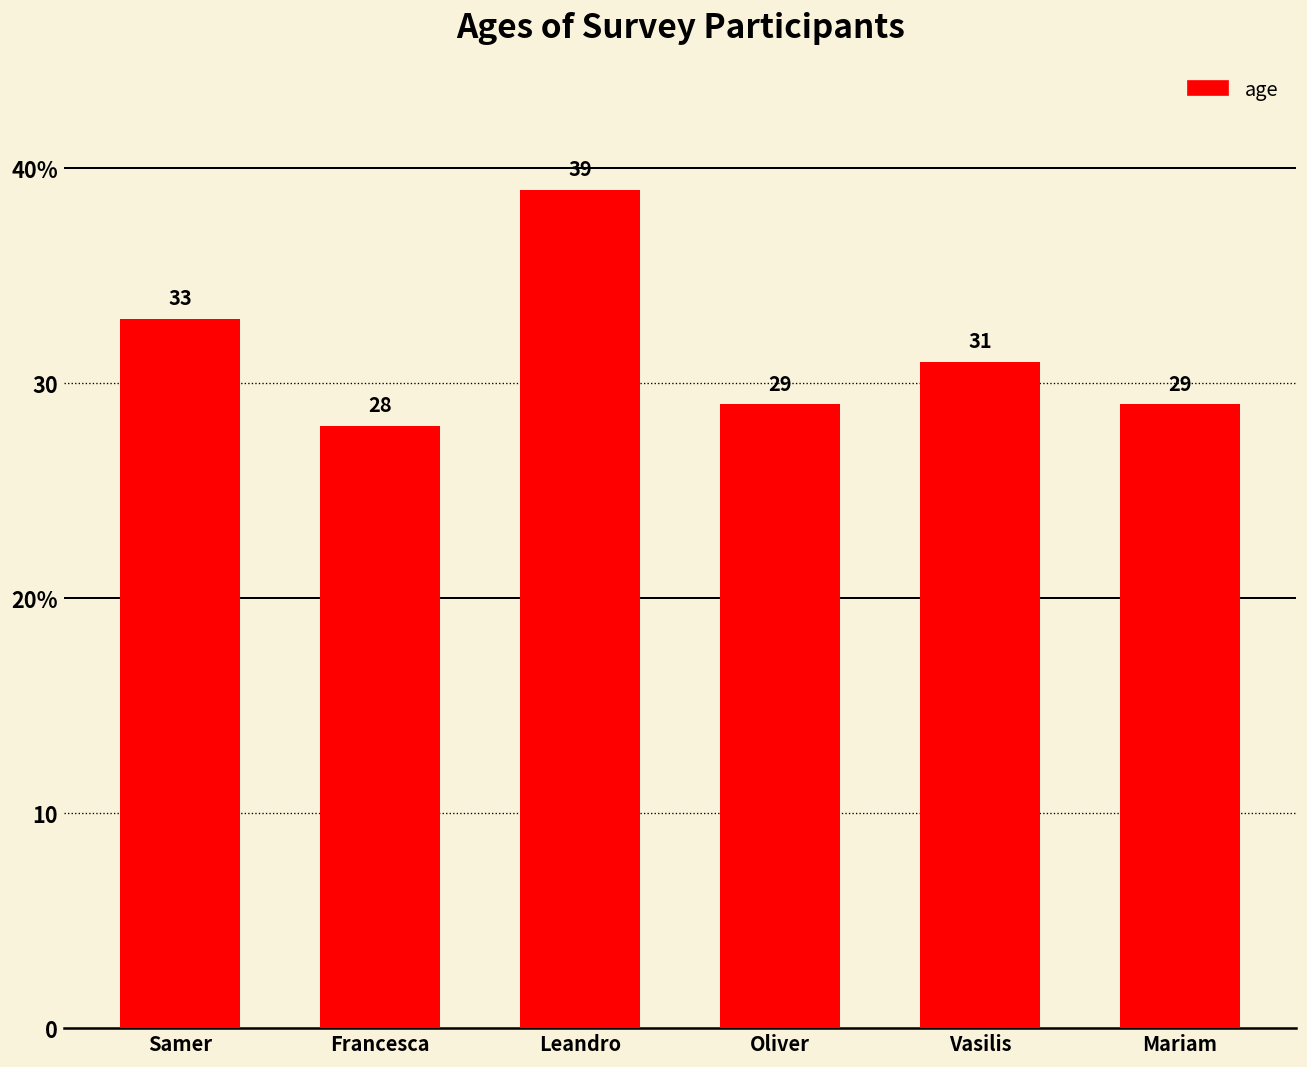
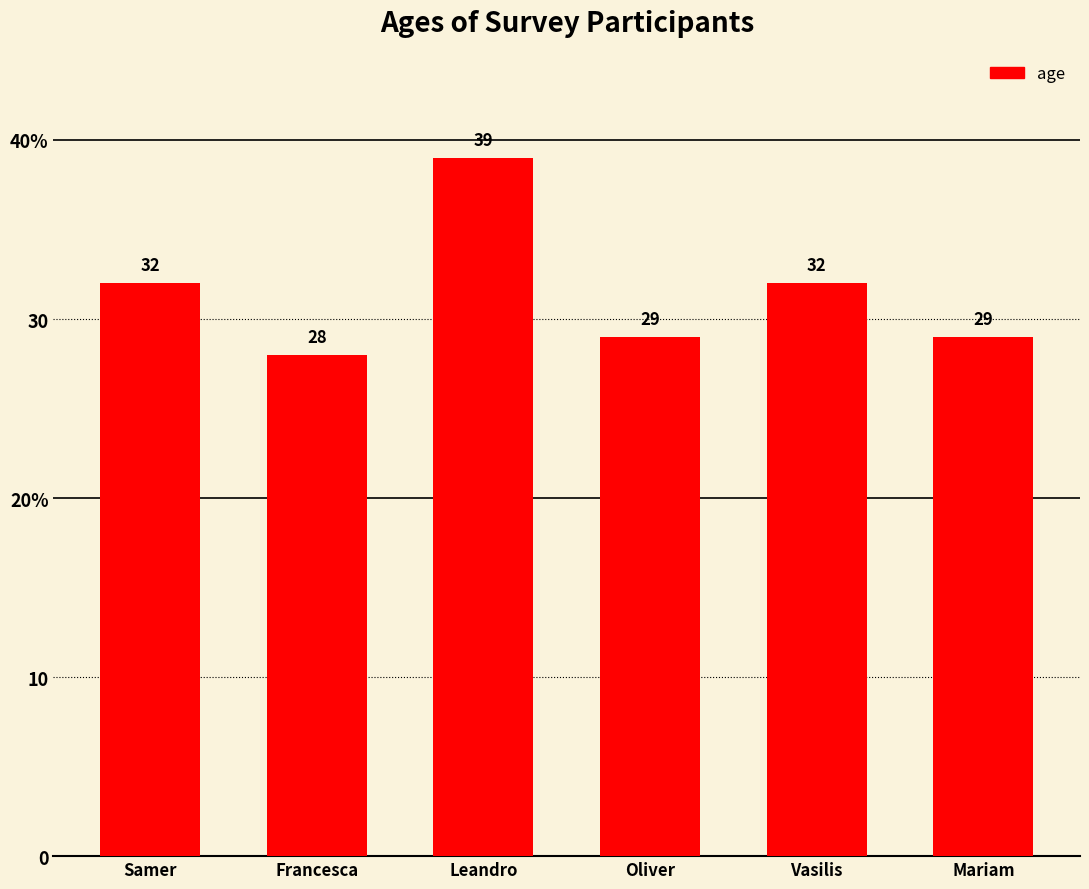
  {
-   "Samer": 33,
+   "Samer": 32,
    "Francesca": 28,
    "Leandro": 39,
    "Oliver": 29,
-   "Vasilis": 31,
+   "Vasilis": 32,
    "Mariam": 29
  }
